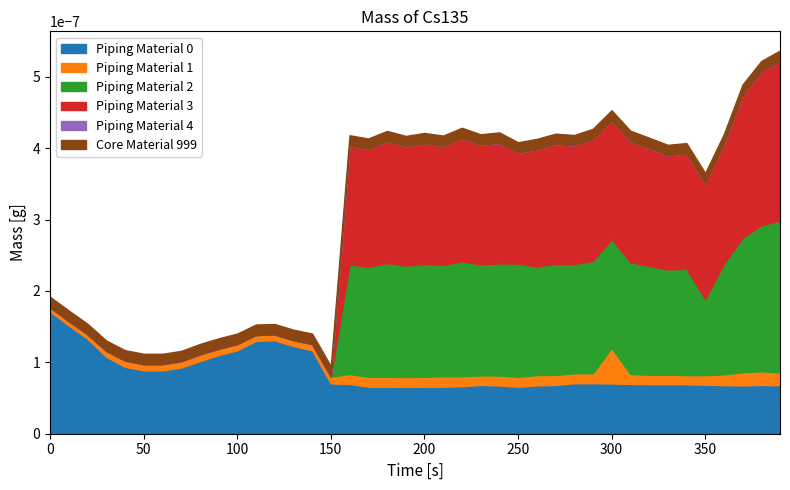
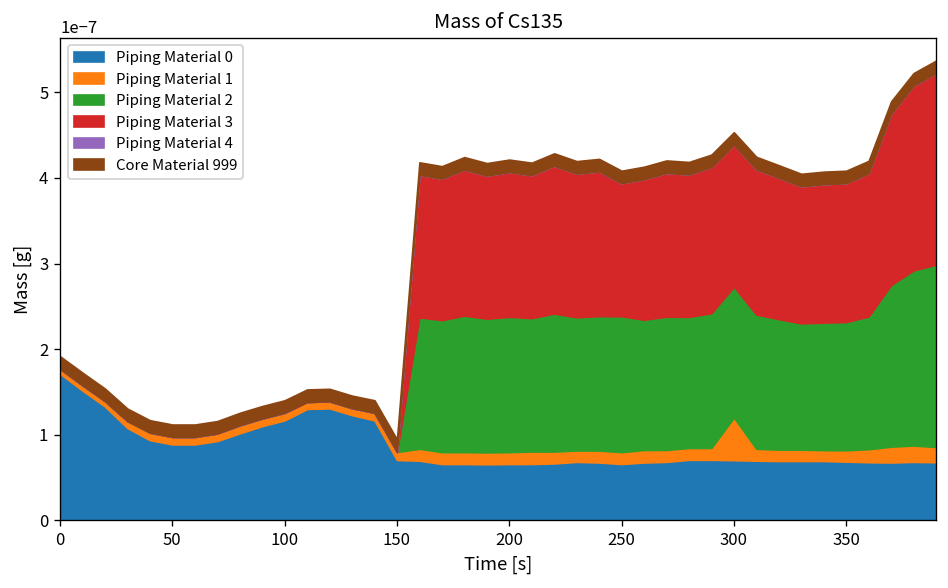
  {
    "Piping Material 2": {
-     "350": 0.00000011
+     "350": 0.00000015
    },
    "Core Material 999": {
      "0": 0.00000001,
      "50": 0.00000001,
      "100": 0.00000001,
      "150": 0.00000001,
      "200": 0.00000001,
      "250": 0.00000001,
      "300": 0.00000001,
      "350": 0.00000001
    }
  }
